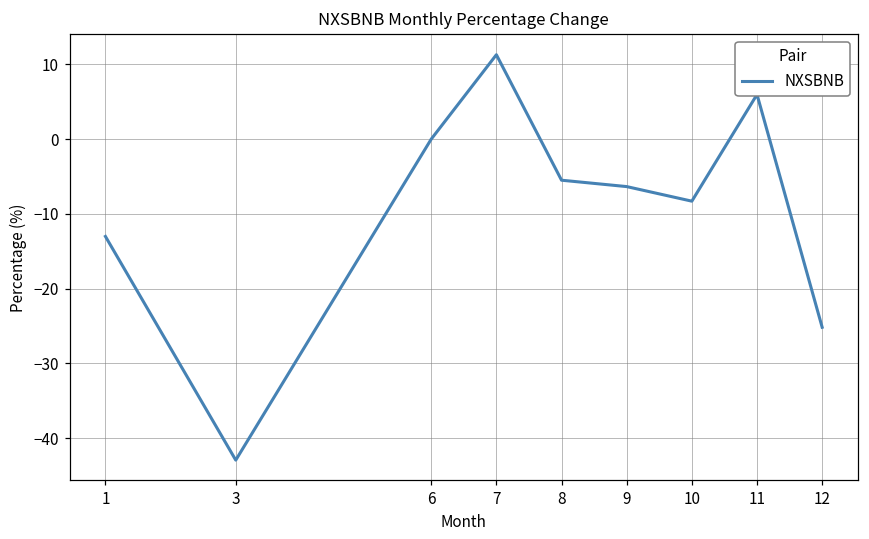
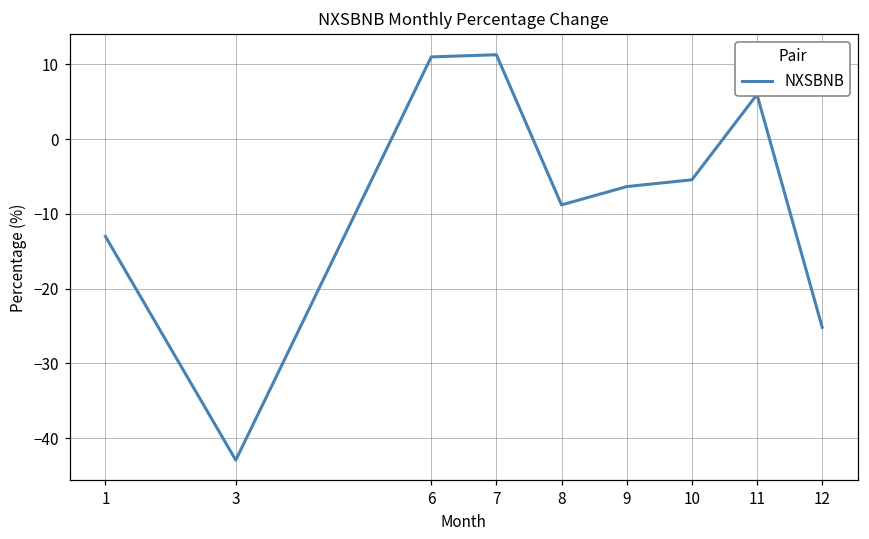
  {
    "1": -13,
    "3": -43,
-   "6": 0,
+   "6": 11,
    "7": 11,
-   "8": -5,
+   "8": -9,
    "9": -6,
-   "10": -8,
+   "10": -5,
    "11": 6,
    "12": -25
  }
